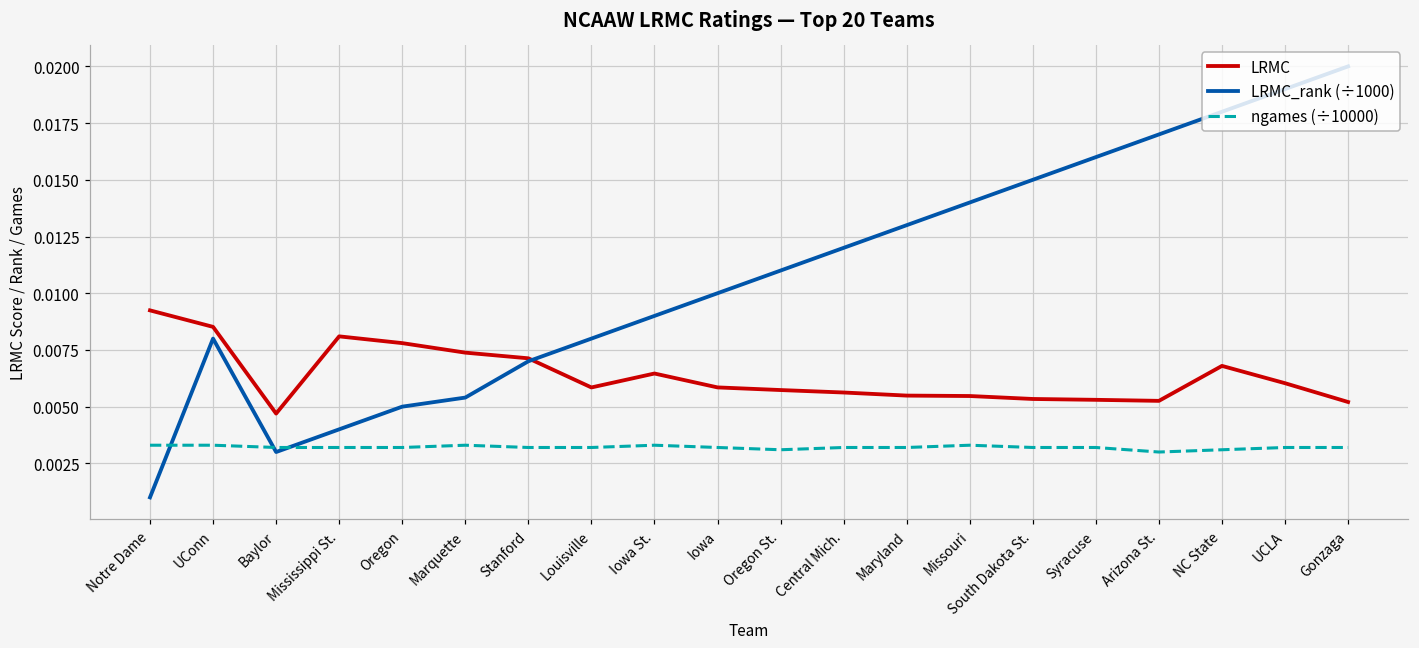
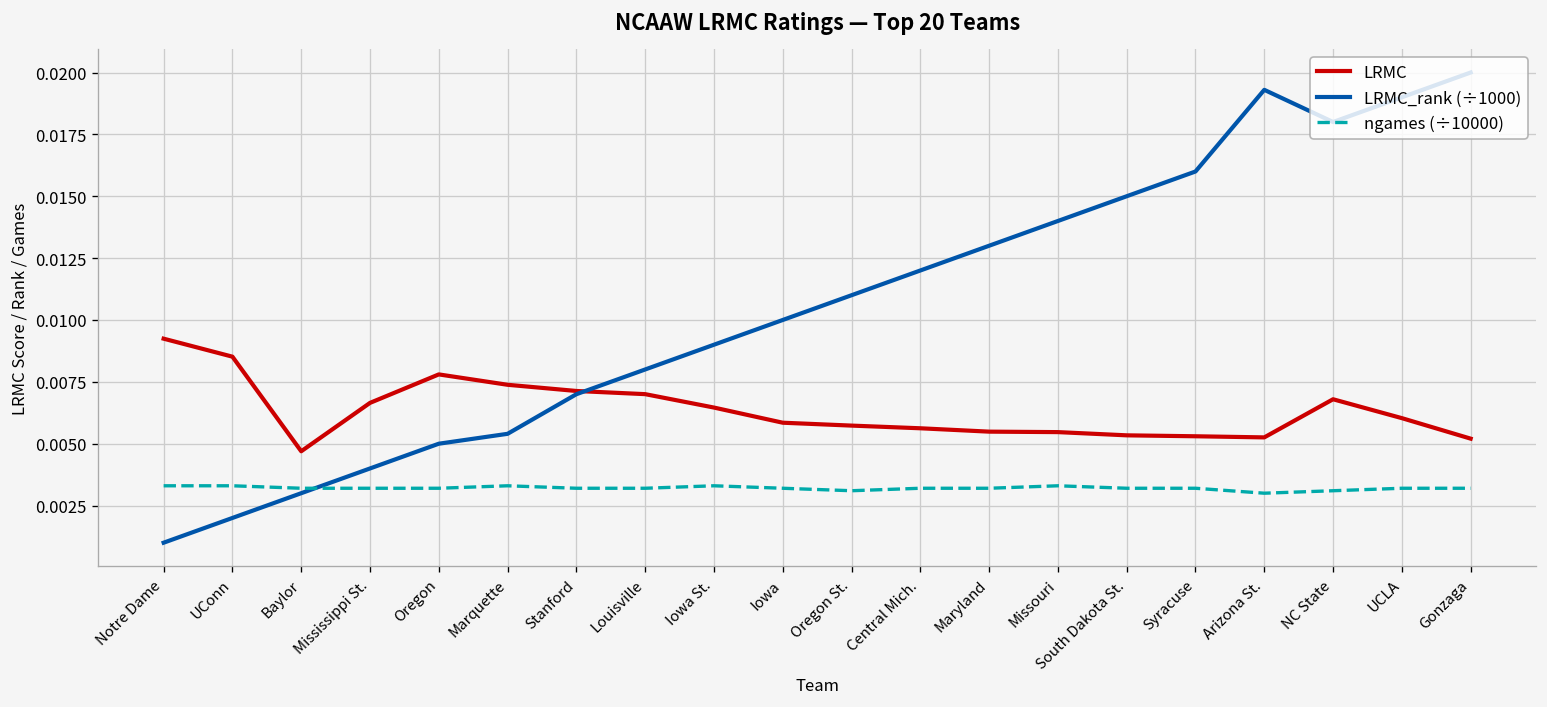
  {
    "LRMC": {
      "Notre Dame": 0.0092,
      "UConn": 0.0085,
      "Baylor": 0.0047,
-     "Mississippi St.": 0.0081,
+     "Mississippi St.": 0.0066,
      "Oregon": 0.0078,
      "Marquette": 0.0074,
      "Stanford": 0.0071,
-     "Louisville": 0.0058,
+     "Louisville": 0.0070,
      "Iowa St.": 0.0065,
      "Iowa": 0.0058,
      "Oregon St.": 0.0057,
      "Central Mich.": 0.0056,
      "Maryland": 0.0055,
      "Missouri": 0.0055,
      "South Dakota St.": 0.0053,
      "Syracuse": 0.0053,
      "Arizona St.": 0.0053,
      "NC State": 0.0068,
      "UCLA": 0.0060,
      "Gonzaga": 0.0052
    },
    "LRMC_rank (÷1000)": {
      "Notre Dame": 0.0010,
-     "UConn": 0.0080,
+     "UConn": 0.0020,
      "Baylor": 0.0030,
      "Mississippi St.": 0.0040,
      "Oregon": 0.0050,
      "Marquette": 0.0054,
      "Stanford": 0.0070,
      "Louisville": 0.0080,
      "Iowa St.": 0.0090,
      "Iowa": 0.0100,
      "Oregon St.": 0.0110,
      "Central Mich.": 0.0120,
      "Maryland": 0.0130,
      "Missouri": 0.0140,
      "South Dakota St.": 0.0150,
      "Syracuse": 0.0160,
-     "Arizona St.": 0.0170
+     "Arizona St.": 0.0193
    },
    "ngames (÷10000)": {
      "Notre Dame": 0.0033,
      "UConn": 0.0033,
      "Baylor": 0.0032,
      "Mississippi St.": 0.0032,
      "Oregon": 0.0032,
      "Marquette": 0.0033,
      "Stanford": 0.0032,
      "Louisville": 0.0032,
      "Iowa St.": 0.0033,
      "Iowa": 0.0032,
      "Oregon St.": 0.0031,
      "Central Mich.": 0.0032,
      "Maryland": 0.0032,
      "Missouri": 0.0033,
      "South Dakota St.": 0.0032,
      "Syracuse": 0.0032,
      "Arizona St.": 0.0030,
      "NC State": 0.0031,
      "UCLA": 0.0032,
      "Gonzaga": 0.0032
    }
  }
